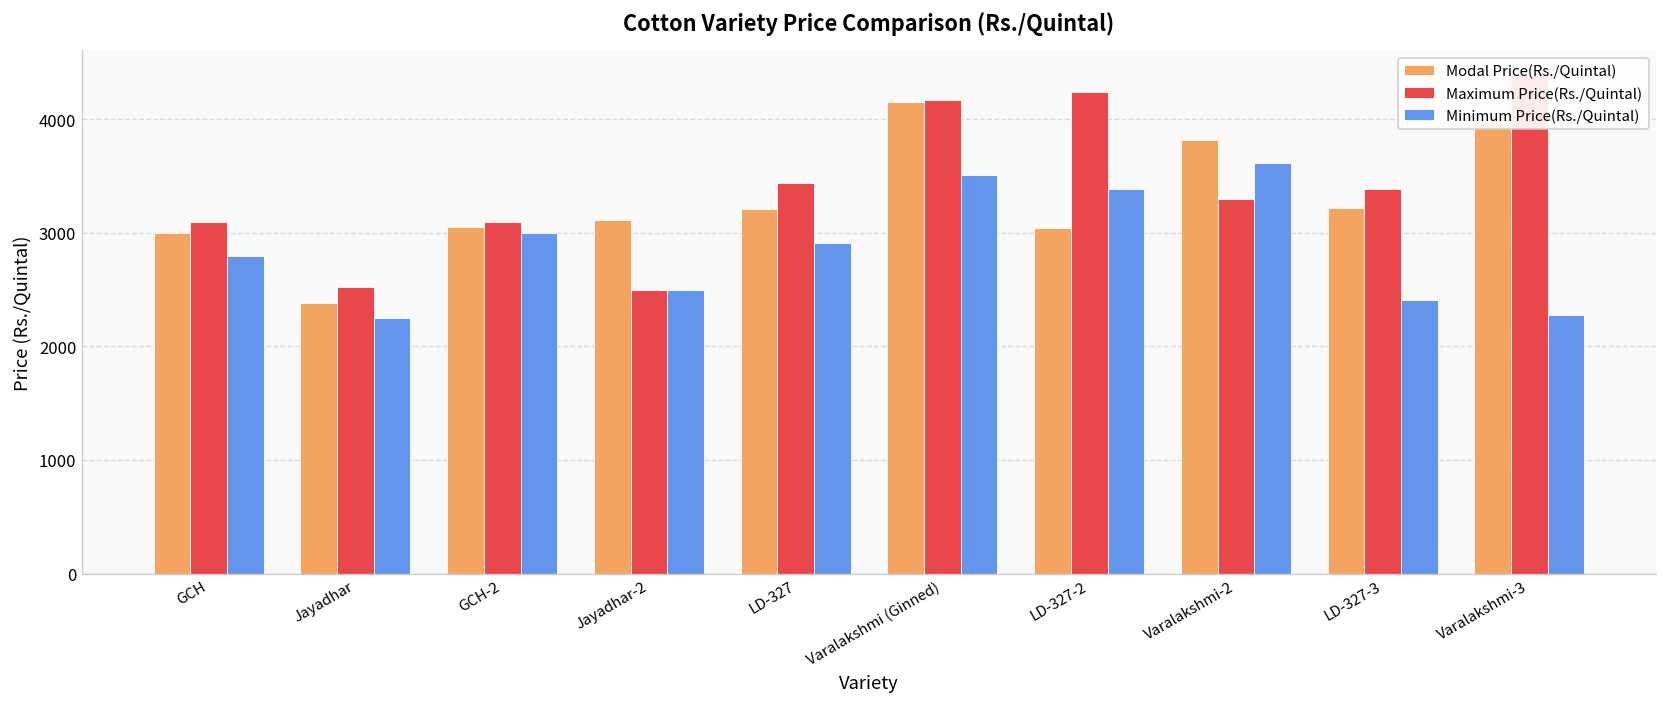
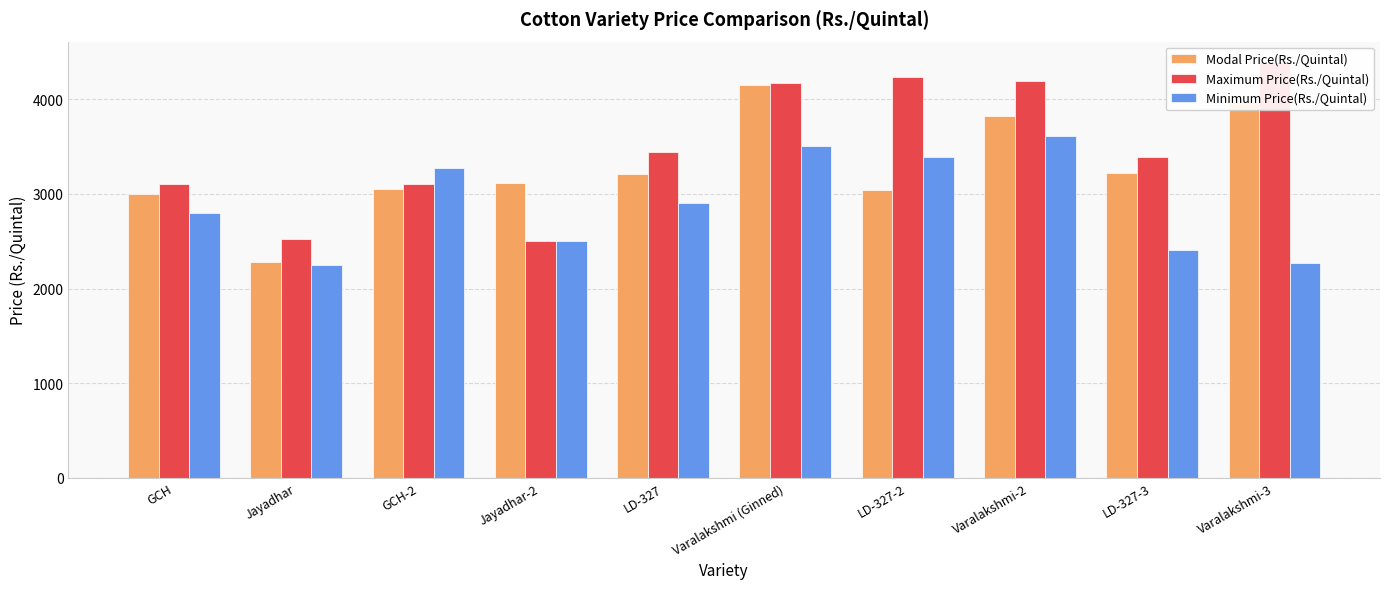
  {
    "Modal Price(Rs./Quintal)": {
      "GCH": 3000,
-     "Jayadhar": 2400,
+     "Jayadhar": 2300,
      "GCH-2": 3100,
      "Jayadhar-2": 3100,
      "LD-327": 3200,
      "Varalakshmi (Ginned)": 4200,
      "LD-327-2": 3000,
      "Varalakshmi-2": 3800,
      "LD-327-3": 3200
    },
    "Maximum Price(Rs./Quintal)": {
      "GCH": 3100,
      "Jayadhar": 2500,
      "GCH-2": 3100,
      "Jayadhar-2": 2500,
      "LD-327": 3400,
      "Varalakshmi (Ginned)": 4200,
      "LD-327-2": 4200,
-     "Varalakshmi-2": 3300,
+     "Varalakshmi-2": 4200,
      "LD-327-3": 3400
    },
    "Minimum Price(Rs./Quintal)": {
      "GCH": 2800,
      "Jayadhar": 2300,
-     "GCH-2": 3000,
+     "GCH-2": 3300,
      "Jayadhar-2": 2500,
      "LD-327": 2900,
      "Varalakshmi (Ginned)": 3500,
      "LD-327-2": 3400,
      "Varalakshmi-2": 3600,
      "LD-327-3": 2400,
      "Varalakshmi-3": 2300
    }
  }
